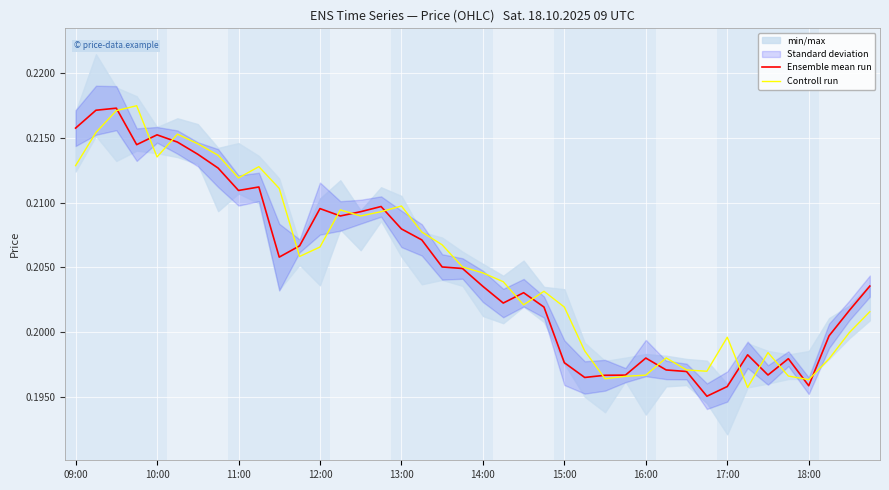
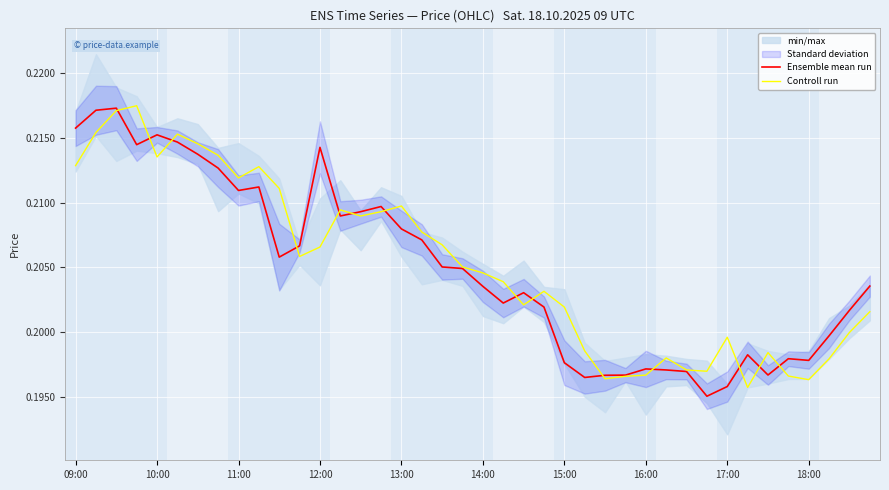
  {
    "Ensemble mean run": {
      "09:00": 0.2158,
      "10:00": 0.2152,
      "11:00": 0.2109,
-     "12:00": 0.2095,
+     "12:00": 0.2143,
      "13:00": 0.2080,
      "14:00": 0.2035,
      "15:00": 0.1976,
-     "16:00": 0.1980,
-     "18:00": 0.1959
+     "16:00": 0.1972,
+     "18:00": 0.1978
    },
    "Controll run": {
      "09:00": 0.2129,
      "10:00": 0.2135,
      "12:00": 0.2066,
      "13:00": 0.2097,
      "15:00": 0.2019,
      "16:00": 0.1967,
      "17:00": 0.1996
    }
  }
